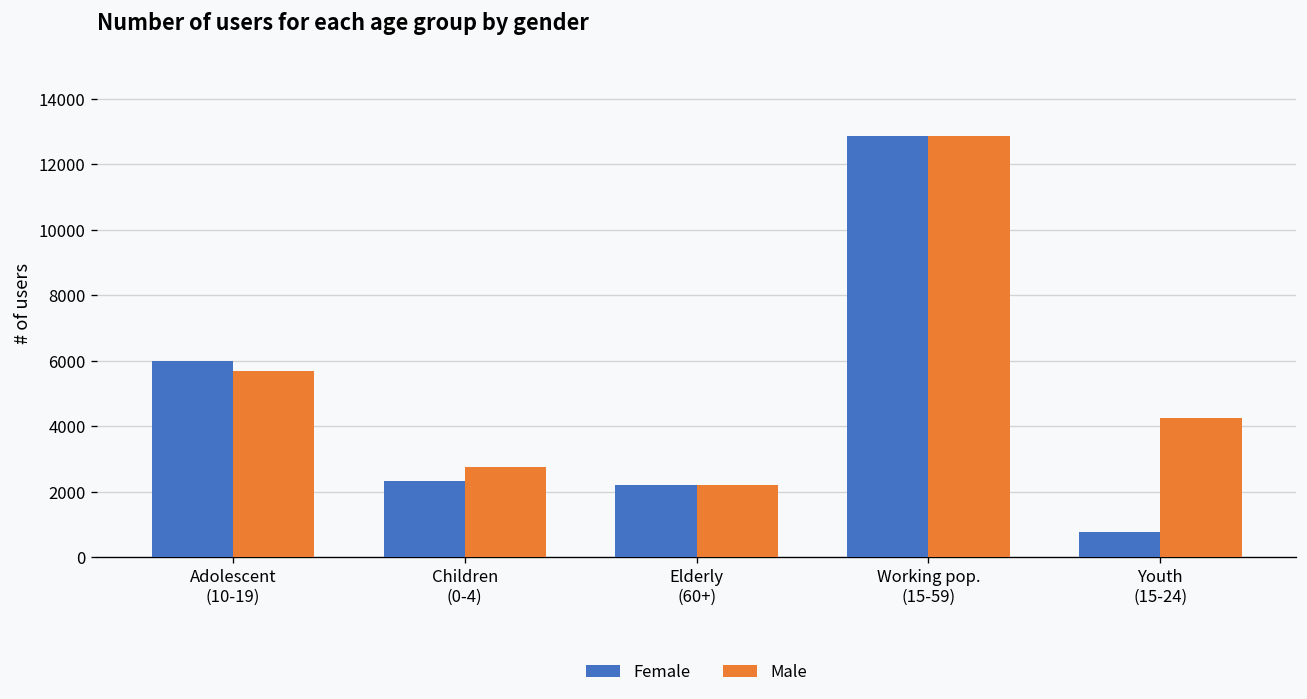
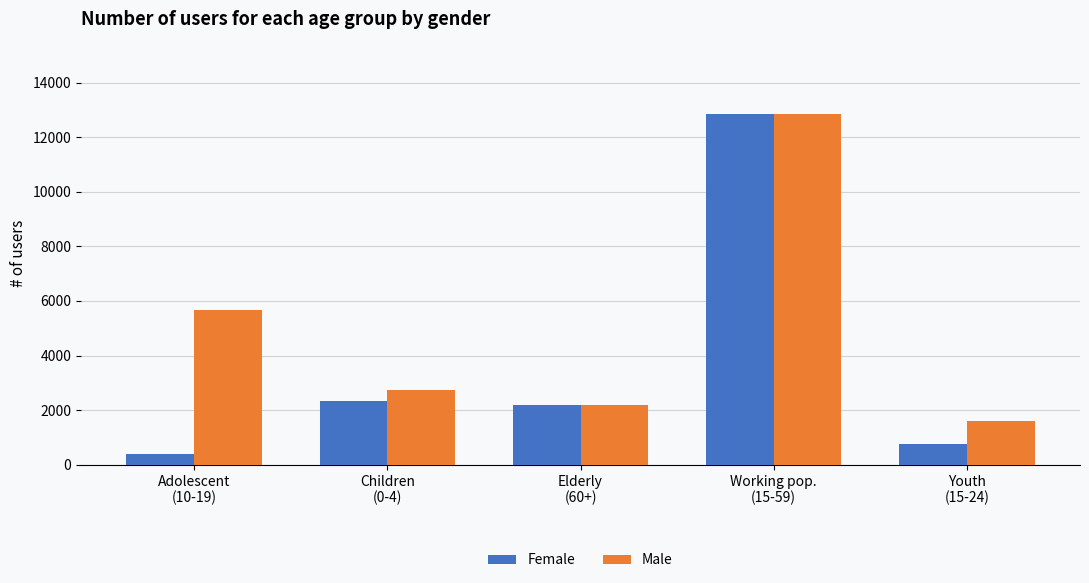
  {
    "Female": {
-     "Adolescent (10-19)": 6000,
+     "Adolescent (10-19)": 400,
      "Children (0-4)": 2300,
      "Elderly (60+)": 2200,
      "Working pop. (15-59)": 12800,
      "Youth (15-24)": 800
    },
    "Male": {
      "Adolescent (10-19)": 5700,
      "Children (0-4)": 2800,
      "Elderly (60+)": 2200,
      "Working pop. (15-59)": 12800,
-     "Youth (15-24)": 4200
+     "Youth (15-24)": 1600
    }
  }
